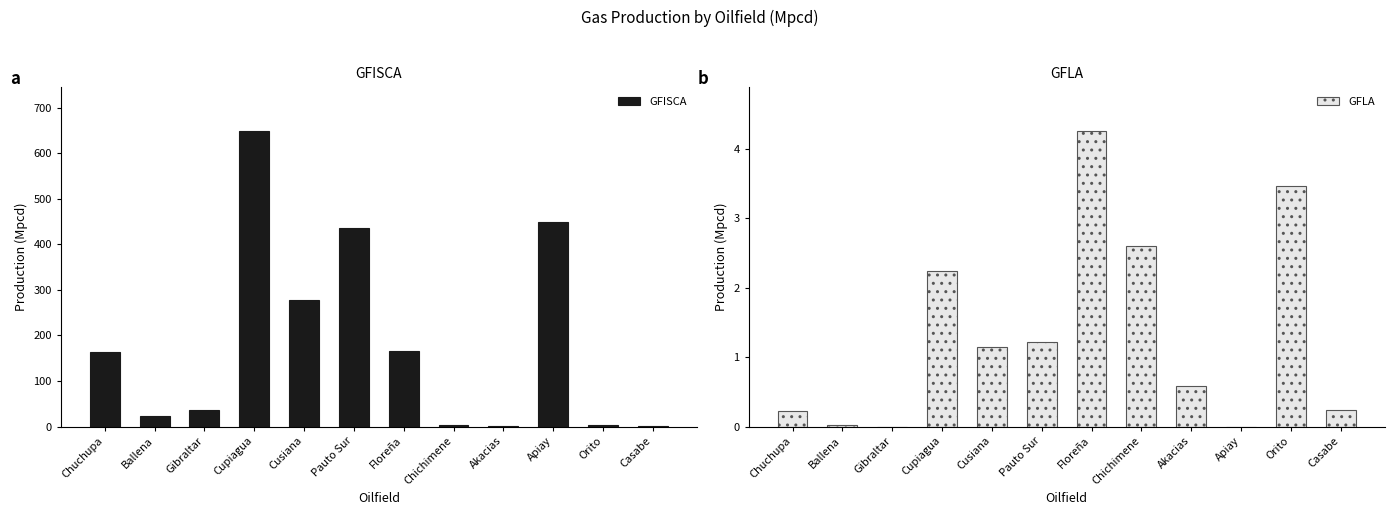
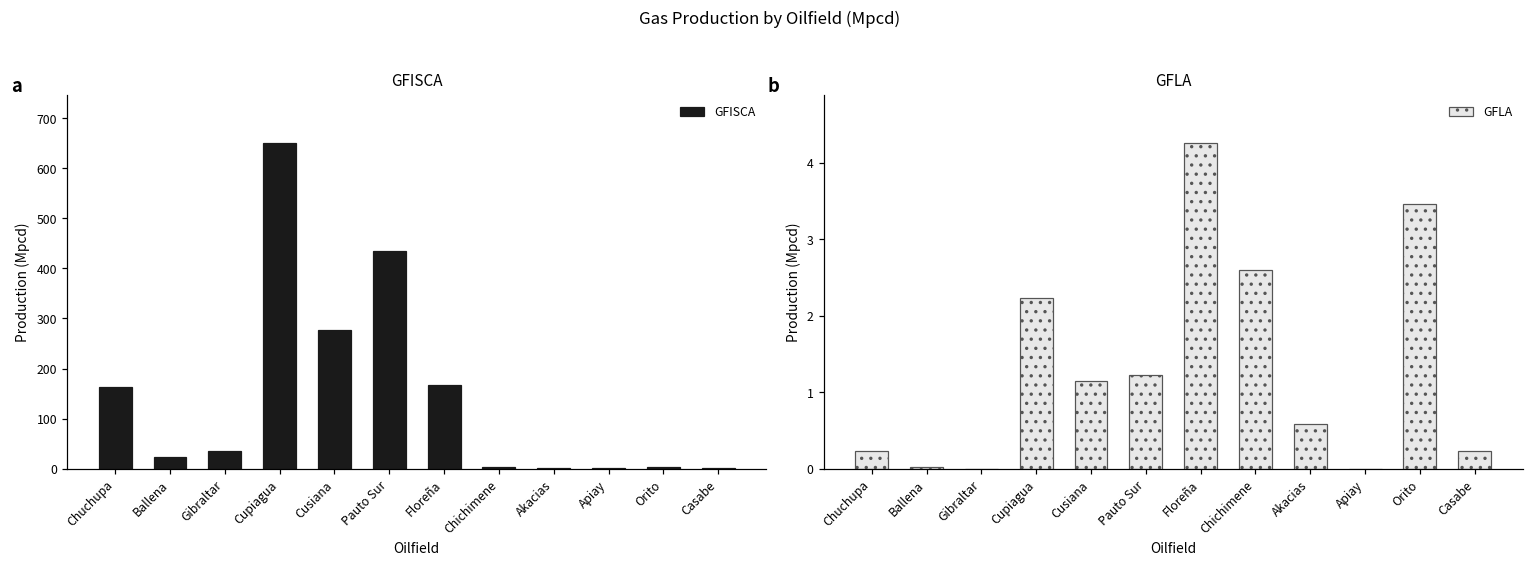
  {
    "GFISCA": {
      "Chuchupa": 160,
      "Ballena": 20,
      "Gibraltar": 40,
      "Cupiagua": 650,
      "Cusiana": 280,
      "Pauto Sur": 440,
      "Floreña": 170,
-     "Apiay": 450
+     "Apiay": 0
    },
    "GFLA": {
      "Chuchupa": 0.2,
      "Gibraltar": 0.0,
      "Cupiagua": 2.2,
      "Cusiana": 1.1,
      "Pauto Sur": 1.2,
      "Floreña": 4.3,
      "Chichimene": 2.6,
      "Akacias": 0.6,
      "Apiay": 0.0,
      "Orito": 3.5,
      "Casabe": 0.2
    }
  }
